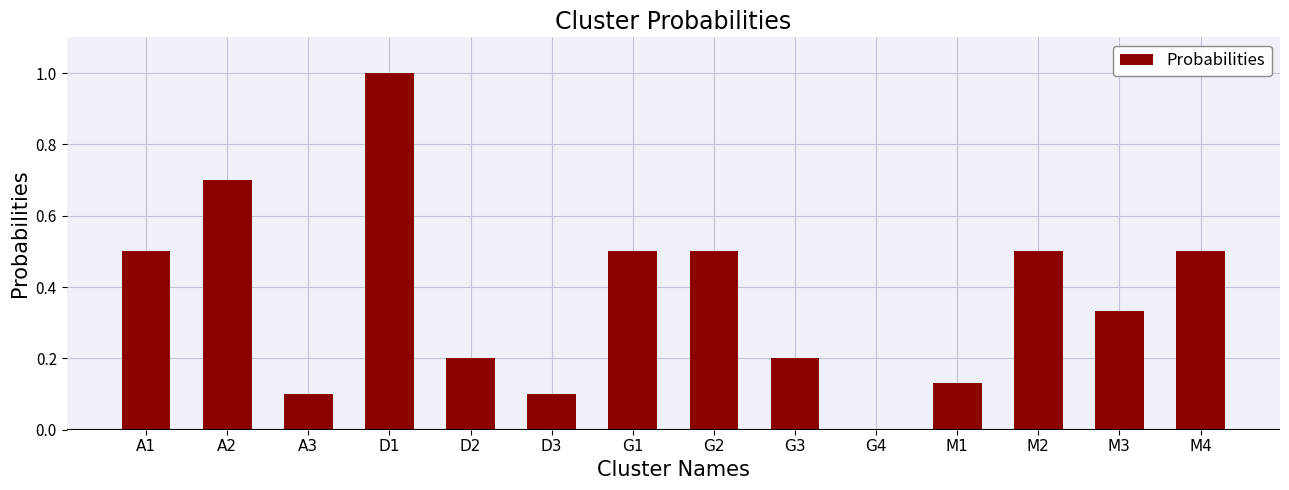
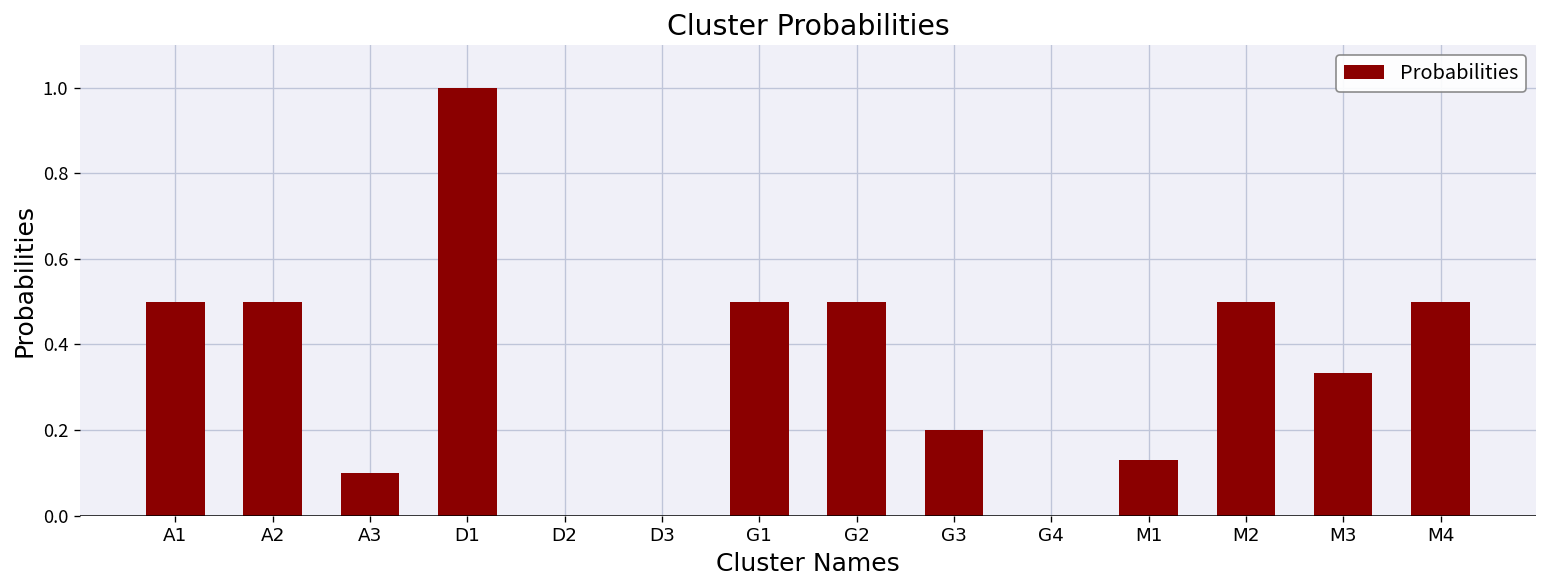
  {
    "A1": 0.5,
-   "A2": 0.7,
+   "A2": 0.5,
    "A3": 0.1,
    "D1": 1.0,
-   "D2": 0.2,
-   "D3": 0.1,
+   "D2": 0.0,
+   "D3": 0.0,
    "G1": 0.5,
    "G2": 0.5,
    "G3": 0.2,
    "G4": 0.0,
    "M1": 0.13,
    "M2": 0.5,
    "M3": 0.33,
    "M4": 0.5
  }
